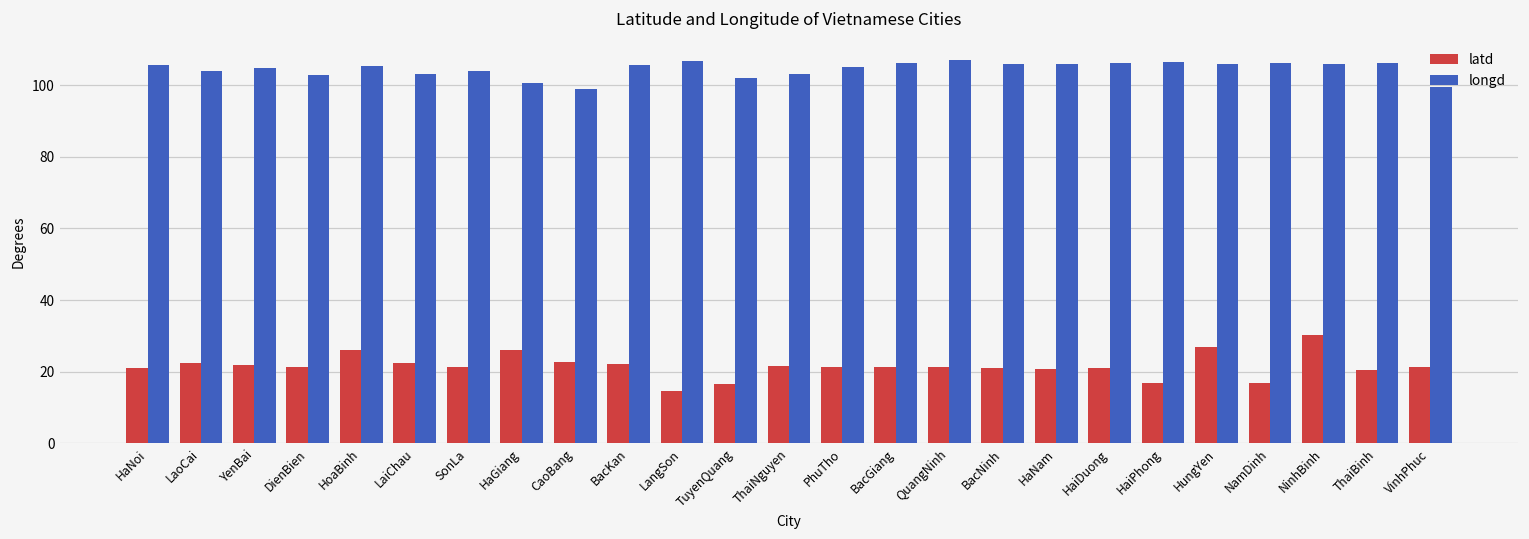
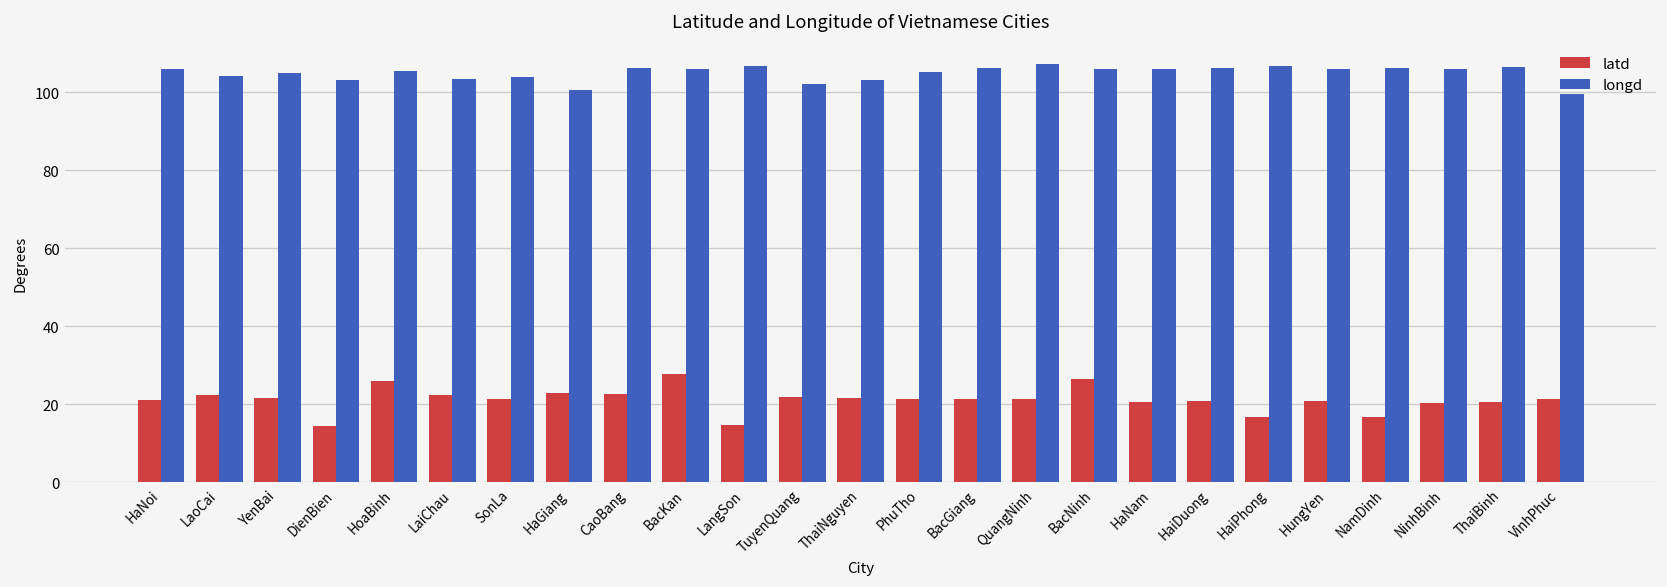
  {
    "latd": {
      "HaNoi": 21,
      "LaoCai": 22,
      "YenBai": 22,
-     "DienBien": 21,
+     "DienBien": 14,
      "HoaBinh": 26,
      "LaiChau": 22,
      "SonLa": 21,
-     "HaGiang": 26,
+     "HaGiang": 23,
      "CaoBang": 23,
-     "BacKan": 22,
+     "BacKan": 28,
      "LangSon": 15,
-     "TuyenQuang": 17,
+     "TuyenQuang": 22,
      "ThaiNguyen": 22,
      "PhuTho": 21,
      "BacGiang": 21,
      "QuangNinh": 21,
-     "BacNinh": 21,
+     "BacNinh": 26,
      "HaNam": 21,
      "HaiDuong": 21,
      "HaiPhong": 17,
-     "HungYen": 27,
+     "HungYen": 21,
      "NamDinh": 17,
-     "NinhBinh": 30,
+     "NinhBinh": 20,
      "ThaiBinh": 21,
      "VinhPhuc": 21
    },
    "longd": {
      "HaNoi": 106,
      "LaoCai": 104,
      "YenBai": 105,
      "DienBien": 103,
      "HoaBinh": 105,
      "LaiChau": 103,
      "SonLa": 104,
      "HaGiang": 101,
-     "CaoBang": 99,
+     "CaoBang": 106,
      "BacKan": 106,
      "LangSon": 107,
      "TuyenQuang": 102,
      "ThaiNguyen": 103,
      "PhuTho": 105,
      "BacGiang": 106,
      "QuangNinh": 107,
      "BacNinh": 106,
      "HaNam": 106,
      "HaiDuong": 106,
      "HaiPhong": 107,
      "HungYen": 106,
      "NamDinh": 106,
      "NinhBinh": 106,
      "ThaiBinh": 106,
      "VinhPhuc": 100
    }
  }
